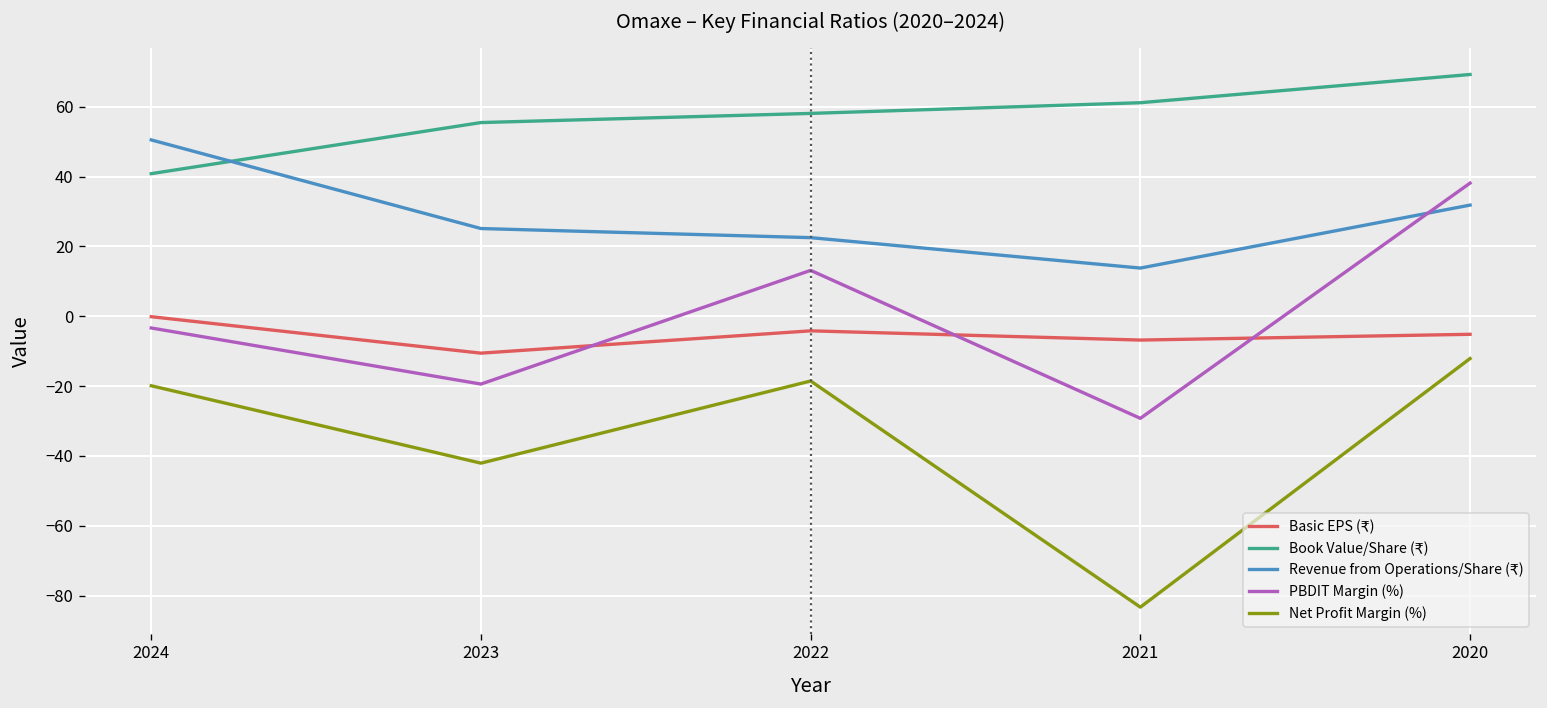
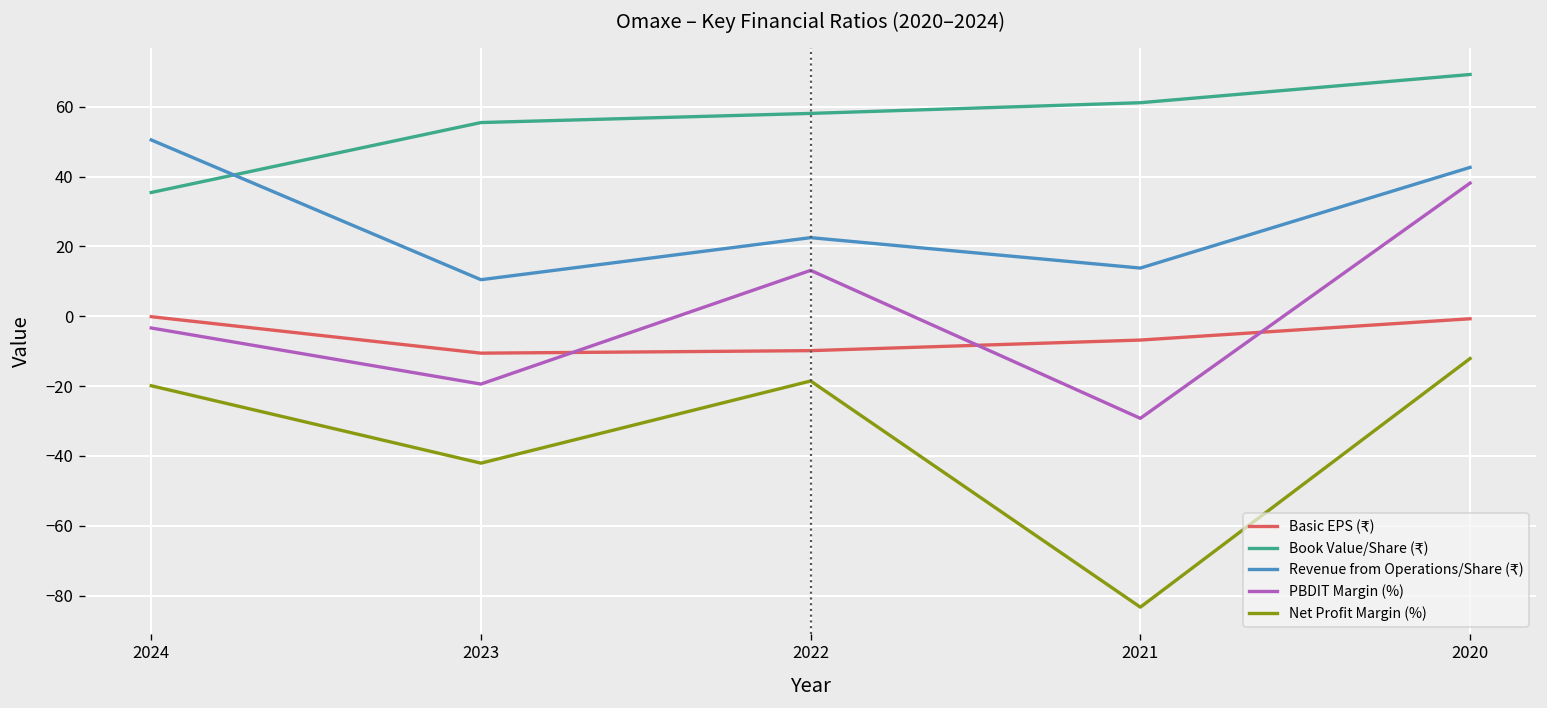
  {
    "Basic EPS (₹)": {
      "2024": 0,
      "2023": -11,
-     "2022": -4,
+     "2022": -10,
      "2021": -7,
-     "2020": -5
+     "2020": -1
    },
    "Book Value/Share (₹)": {
-     "2024": 41,
+     "2024": 35,
      "2023": 55,
      "2022": 58,
      "2021": 61,
      "2020": 69
    },
    "Revenue from Operations/Share (₹)": {
      "2024": 50,
-     "2023": 25,
+     "2023": 10,
      "2022": 23,
      "2021": 14,
-     "2020": 32
+     "2020": 43
    },
    "PBDIT Margin (%)": {
      "2024": -3,
      "2023": -19,
      "2022": 13,
      "2021": -29,
      "2020": 38
    },
    "Net Profit Margin (%)": {
      "2024": -20,
      "2023": -42,
      "2022": -19,
      "2021": -83,
      "2020": -12
    }
  }
